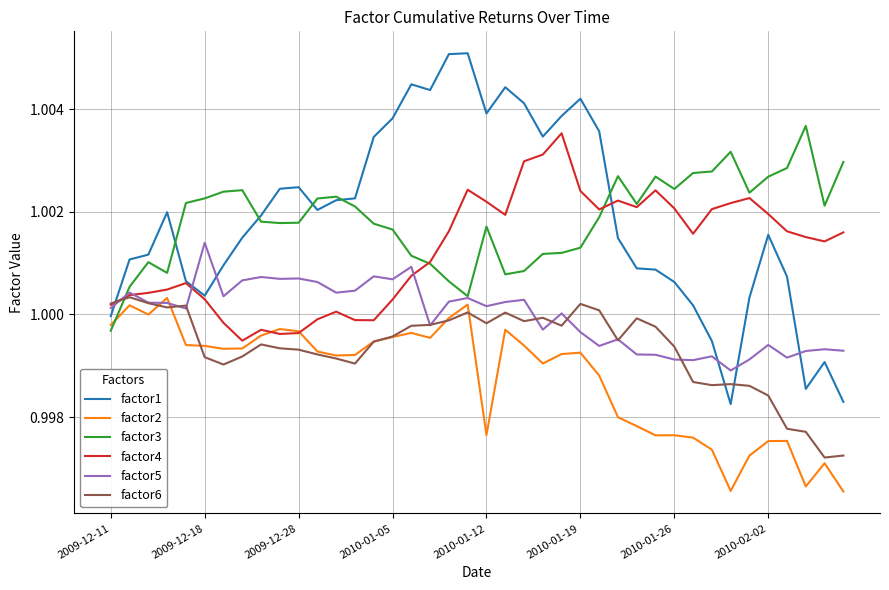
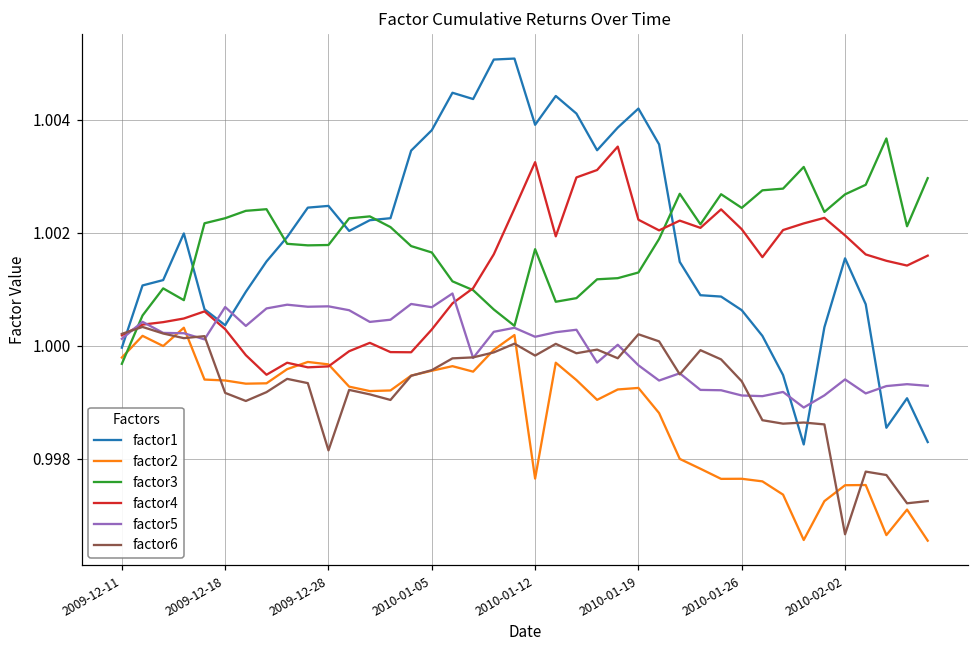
  {
    "factor1": {
      "2009-12-11": 1.0000,
      "2009-12-18": 1.0004,
      "2009-12-28": 1.0025,
      "2010-01-05": 1.0038,
      "2010-01-12": 1.0039,
      "2010-01-19": 1.0042,
      "2010-01-26": 1.0006,
      "2010-02-02": 1.0016
    },
    "factor2": {
      "2009-12-11": 0.9998,
      "2009-12-18": 0.9994,
      "2010-01-12": 0.9976,
      "2010-01-19": 0.9993,
      "2010-01-26": 0.9976,
      "2010-02-02": 0.9975
    },
    "factor3": {
      "2009-12-11": 0.9997,
      "2009-12-18": 1.0023,
      "2009-12-28": 1.0018,
      "2010-01-05": 1.0017,
      "2010-01-12": 1.0017,
      "2010-01-19": 1.0013,
      "2010-01-26": 1.0024,
      "2010-02-02": 1.0027
    },
    "factor4": {
      "2009-12-18": 1.0003,
      "2010-01-05": 1.0003,
-     "2010-01-12": 1.0022,
-     "2010-01-19": 1.0024,
+     "2010-01-12": 1.0033,
+     "2010-01-19": 1.0022,
      "2010-01-26": 1.0021,
      "2010-02-02": 1.0020
    },
    "factor5": {
      "2009-12-11": 1.0001,
-     "2009-12-18": 1.0014,
+     "2009-12-18": 1.0007,
      "2009-12-28": 1.0007,
      "2010-01-05": 1.0007,
      "2010-01-12": 1.0002,
      "2010-01-19": 0.9997,
      "2010-01-26": 0.9991,
      "2010-02-02": 0.9994
    },
    "factor6": {
      "2009-12-18": 0.9992,
-     "2009-12-28": 0.9993,
+     "2009-12-28": 0.9981,
      "2010-01-12": 0.9998,
      "2010-01-19": 1.0002,
      "2010-01-26": 0.9994,
-     "2010-02-02": 0.9984
+     "2010-02-02": 0.9967
    }
  }
